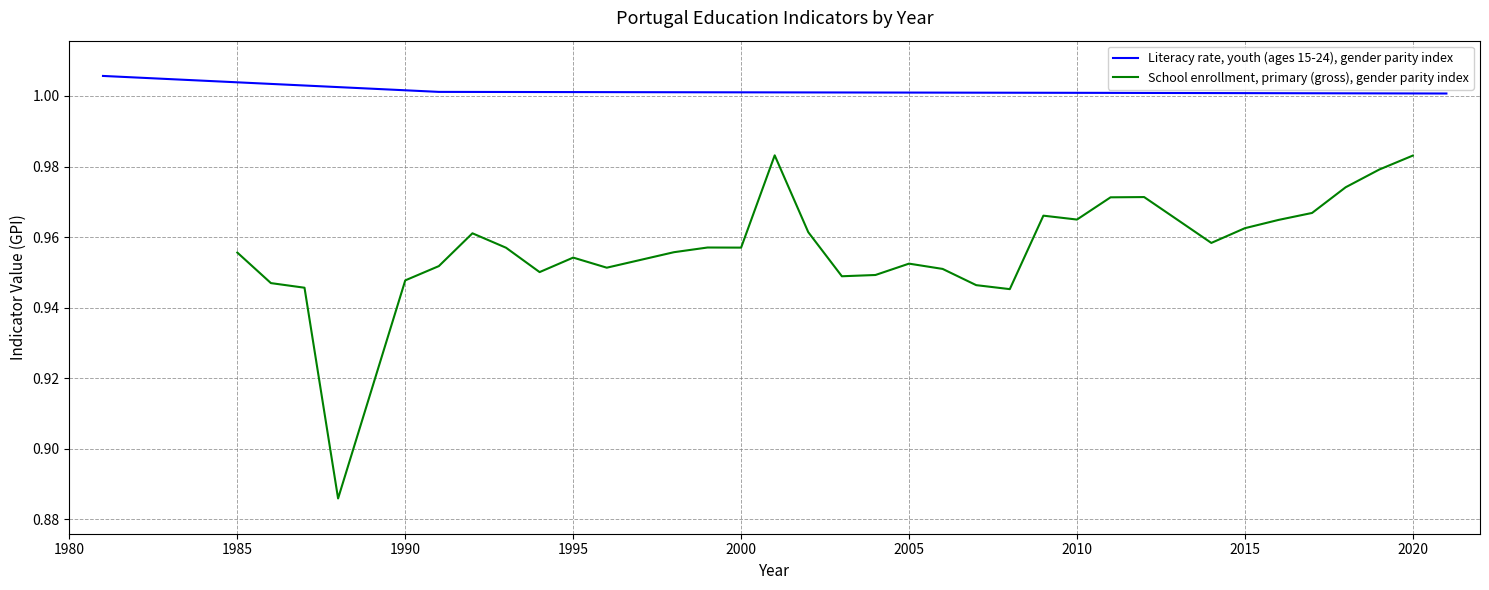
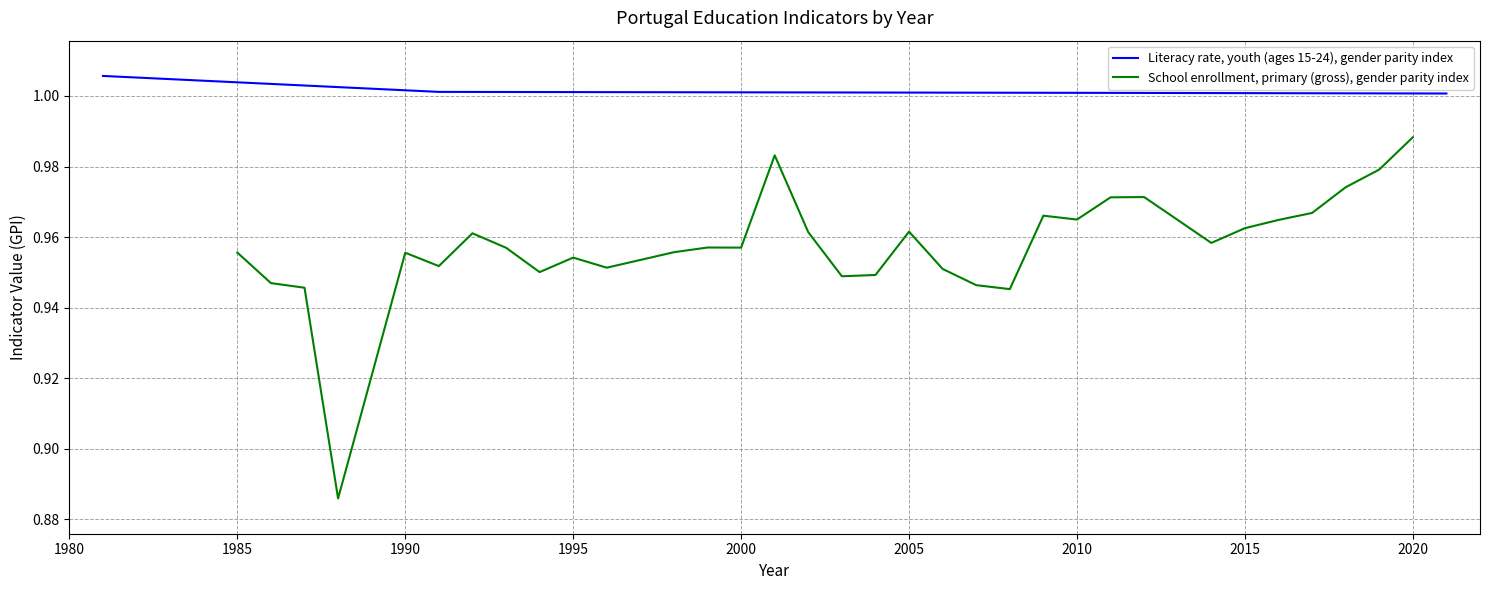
  {
    "School enrollment, primary (gross), gender parity index": {
      "1985": 0.956,
-     "1990": 0.948,
+     "1990": 0.956,
      "1995": 0.954,
      "2000": 0.957,
-     "2005": 0.952,
+     "2005": 0.962,
      "2010": 0.965,
      "2015": 0.963,
-     "2020": 0.983
+     "2020": 0.988
    }
  }
